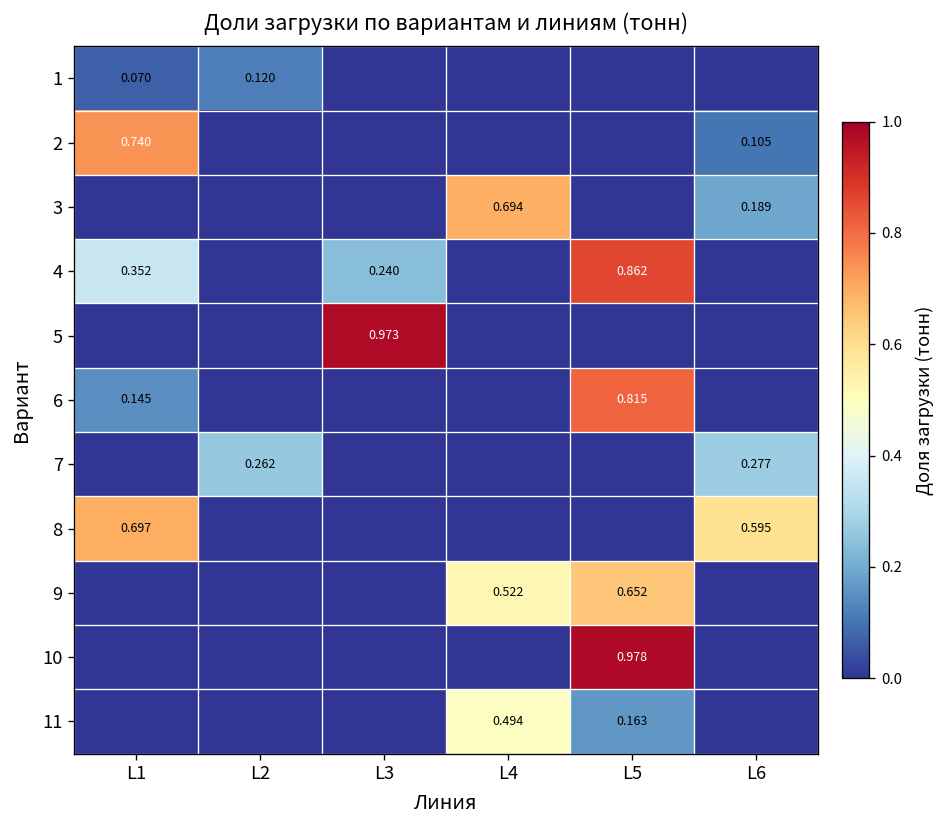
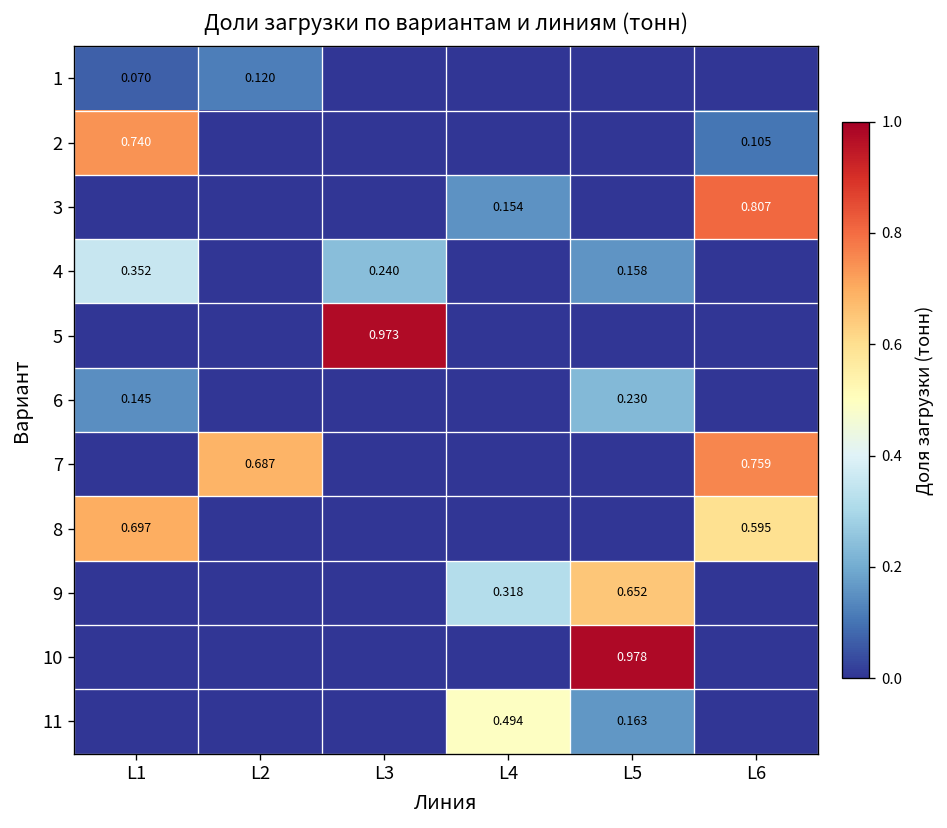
  {
    "1": {
      "L1": 0.070,
      "L2": 0.120
    },
    "2": {
      "L1": 0.740,
      "L6": 0.105
    },
    "3": {
-     "L4": 0.694,
-     "L6": 0.189
+     "L4": 0.154,
+     "L6": 0.807
    },
    "4": {
      "L1": 0.352,
      "L3": 0.240,
-     "L5": 0.862
+     "L5": 0.158
    },
    "5": {
      "L3": 0.973
    },
    "6": {
      "L1": 0.145,
-     "L5": 0.815
+     "L5": 0.230
    },
    "7": {
-     "L2": 0.262,
-     "L6": 0.277
+     "L2": 0.687,
+     "L6": 0.759
    },
    "8": {
      "L1": 0.697,
      "L6": 0.595
    },
    "9": {
-     "L4": 0.522,
+     "L4": 0.318,
      "L5": 0.652
    },
    "10": {
      "L5": 0.978
    },
    "11": {
      "L4": 0.494,
      "L5": 0.163
    }
  }
